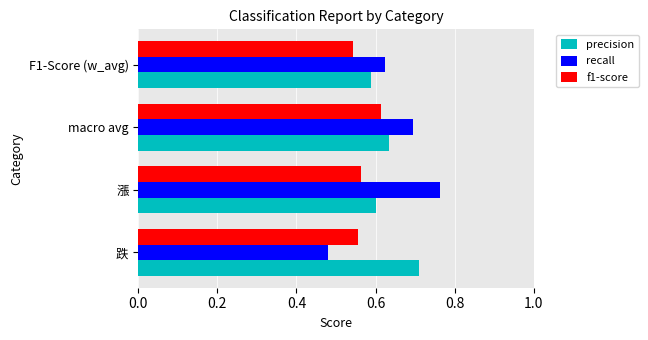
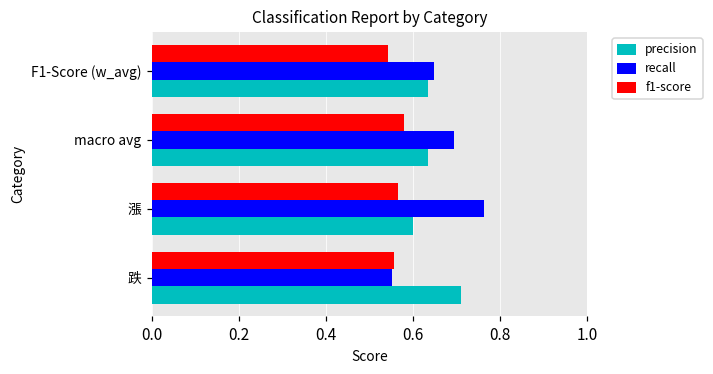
  {
    "precision": {
-     "F1-Score (w_avg)": 0.59,
+     "F1-Score (w_avg)": 0.63,
      "macro avg": 0.64,
      "漲": 0.60,
      "跌": 0.71
    },
    "recall": {
-     "F1-Score (w_avg)": 0.62,
+     "F1-Score (w_avg)": 0.65,
      "macro avg": 0.69,
      "漲": 0.76,
-     "跌": 0.48
+     "跌": 0.55
    },
    "f1-score": {
      "F1-Score (w_avg)": 0.54,
-     "macro avg": 0.61,
+     "macro avg": 0.58,
      "漲": 0.56,
      "跌": 0.56
    }
  }
